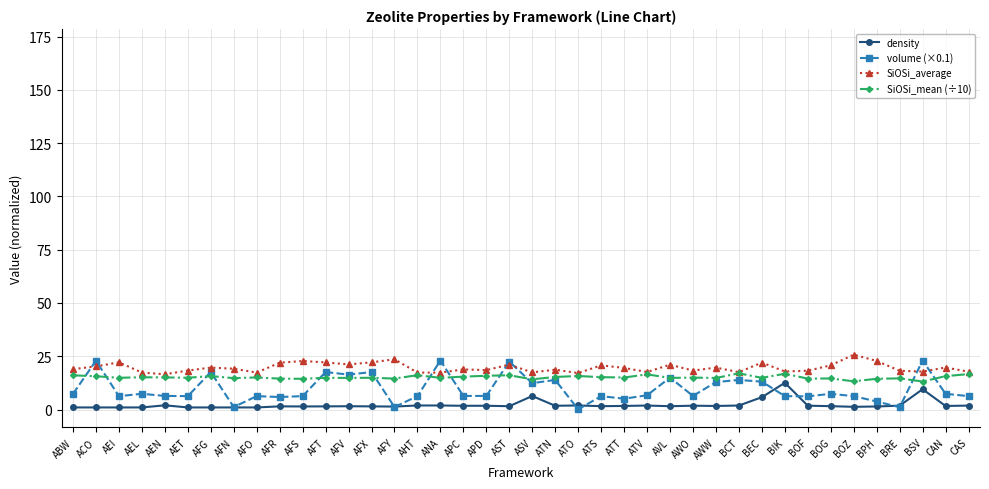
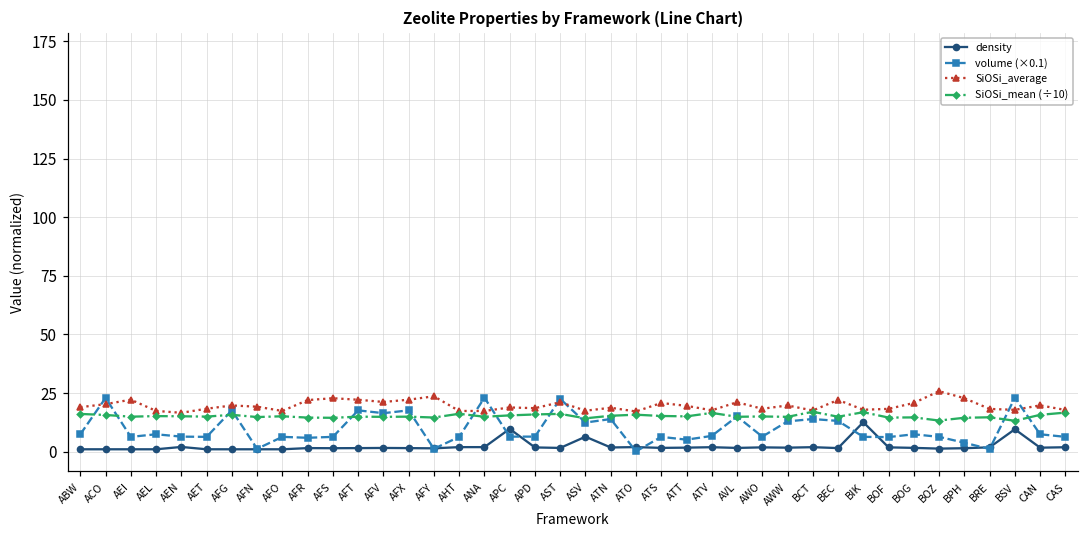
  {
    "density": {
      "ABW": 1,
      "ACO": 1,
      "AEI": 1,
      "AEL": 1,
      "AEN": 2,
      "AET": 1,
      "AFG": 1,
      "AFO": 1,
      "AFR": 2,
      "AFS": 1,
      "AFT": 2,
      "AFV": 2,
      "AFX": 2,
      "AHT": 2,
      "ANA": 2,
-     "APC": 2,
+     "APC": 10,
      "APD": 2,
      "AST": 2,
      "ASV": 6,
      "ATN": 2,
      "ATO": 2,
      "ATS": 2,
      "ATT": 2,
      "ATV": 2,
      "AVL": 2,
      "AWO": 2,
      "AWW": 2,
      "BCT": 2,
-     "BEC": 6,
+     "BEC": 2,
      "BIK": 13,
      "BOF": 2,
      "BOG": 2,
      "BOZ": 1,
      "BPH": 1,
      "BSV": 10,
      "CAN": 2,
      "CAS": 2
    },
    "volume (×0.1)": {
      "ABW": 7,
      "ACO": 23,
      "AEI": 6,
      "AEL": 7,
      "AEN": 6,
      "AET": 6,
      "AFG": 18,
      "AFO": 6,
      "AFR": 6,
      "AFS": 6,
      "AFT": 18,
      "AFV": 16,
      "AFX": 18,
      "AHT": 6,
      "ANA": 23,
      "APC": 6,
      "APD": 6,
      "AST": 23,
      "ASV": 12,
      "ATN": 14,
      "ATO": 0,
      "ATS": 6,
      "ATT": 5,
      "ATV": 7,
      "AWO": 6,
      "AWW": 13,
      "BCT": 14,
      "BEC": 13,
      "BIK": 6,
      "BOF": 6,
      "BOG": 7,
      "BOZ": 6,
      "BPH": 4,
      "BSV": 23,
      "CAN": 7,
      "CAS": 6
    },
    "SiOSi_average": {
      "ABW": 19,
      "ACO": 20,
      "AEI": 22,
      "AEL": 17,
      "AEN": 17,
      "AET": 18,
      "AFG": 20,
      "AFN": 19,
      "AFO": 17,
      "AFR": 22,
      "AFS": 23,
      "AFT": 22,
      "AFV": 21,
      "AFX": 22,
      "AFY": 24,
      "AHT": 17,
      "ANA": 17,
      "APC": 19,
      "APD": 19,
      "AST": 21,
      "ASV": 17,
      "ATN": 19,
      "ATO": 17,
      "ATS": 21,
      "ATT": 20,
      "AVL": 21,
      "AWO": 18,
      "AWW": 20,
      "BEC": 22,
      "BOF": 18,
      "BOG": 21,
      "BOZ": 26,
      "BPH": 23,
      "BRE": 18,
      "BSV": 18,
      "CAN": 20
    },
    "SiOSi_mean (÷10)": {
      "ABW": 16,
      "ACO": 16,
      "AEI": 15,
      "AEL": 15,
      "AEN": 15,
      "AET": 15,
      "AFG": 16,
      "AFN": 15,
      "AFO": 15,
      "AFR": 15,
      "AFS": 14,
      "AFT": 15,
      "AFV": 15,
      "AFX": 15,
      "AFY": 15,
      "AHT": 16,
      "ANA": 15,
      "APC": 15,
      "APD": 16,
      "AST": 16,
      "ASV": 14,
      "ATN": 15,
      "ATO": 16,
      "ATS": 15,
      "ATT": 15,
      "AWO": 15,
      "AWW": 15,
      "BEC": 15,
      "BOF": 15,
      "BOG": 15,
      "BOZ": 13,
      "BPH": 14,
      "BRE": 15,
      "BSV": 13,
      "CAN": 16
    }
  }
